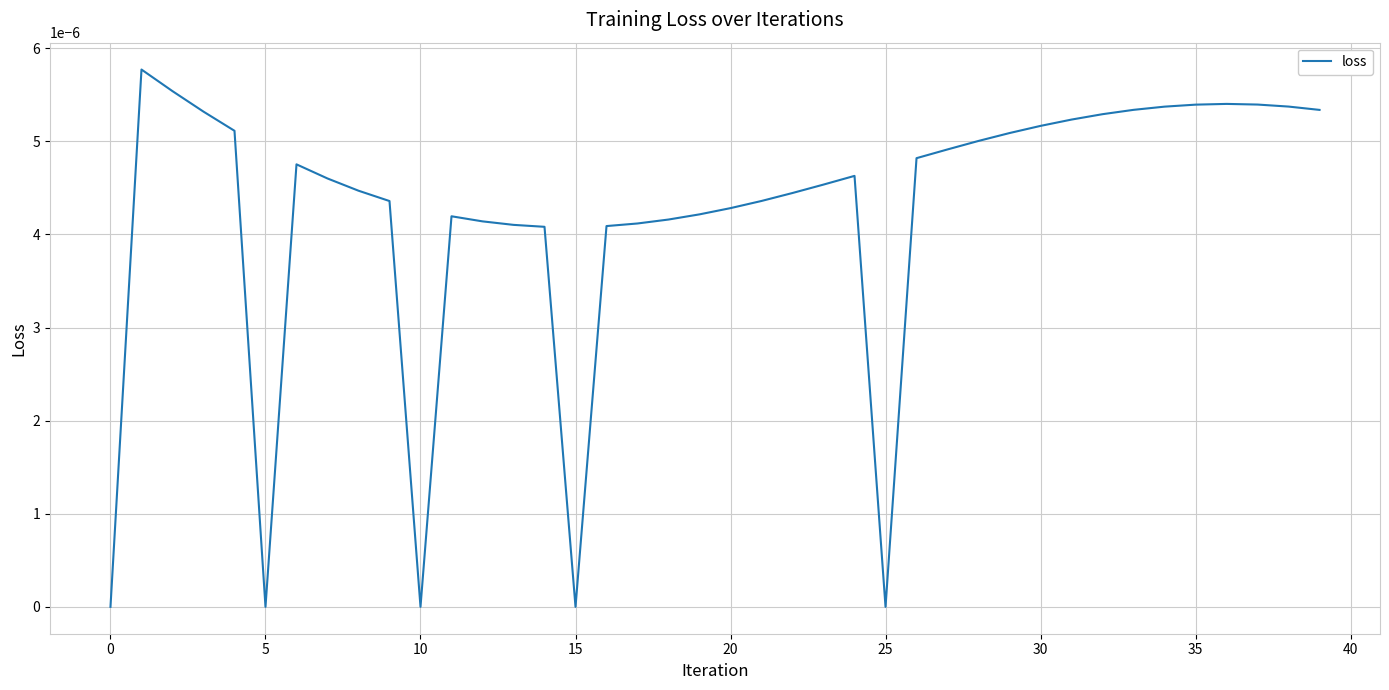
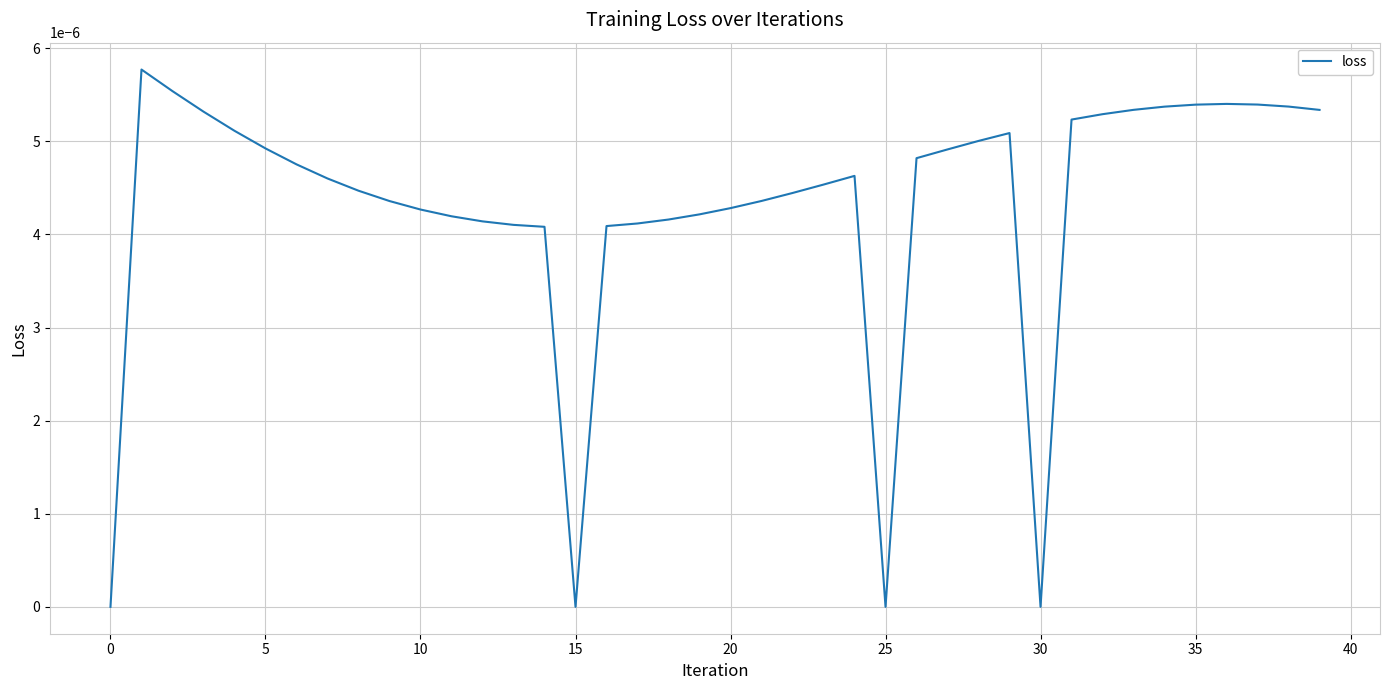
  {
    "0": 0.000000,
-   "5": 0.000000,
-   "10": 0.000000,
+   "5": 0.000005,
+   "10": 0.000004,
    "15": 0.000000,
    "20": 0.0000043,
    "25": 0.000000,
-   "30": 0.00001,
+   "30": 0.00000,
    "35": 0.0000054
  }
